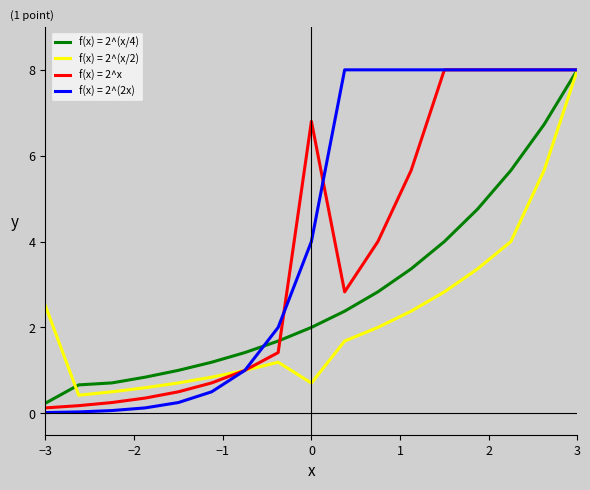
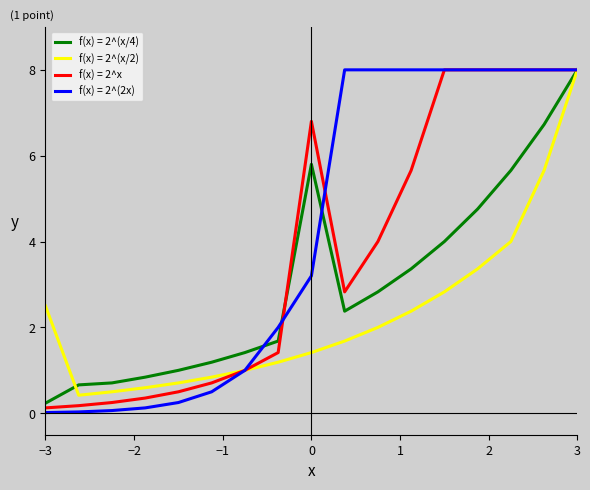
  {
    "f(x) = 2^(x/4)": {
      "−3": 0.2,
-     "0": 2.0
+     "0": 5.8
    },
    "f(x) = 2^(x/2)": {
      "−3": 2.5,
-     "0": 0.7
+     "0": 1.4
    },
    "f(x) = 2^x": {
      "−3": 0.1,
      "0": 6.8
    },
    "f(x) = 2^(2x)": {
      "−3": 0.0,
-     "0": 4.0
+     "0": 3.2
    }
  }
